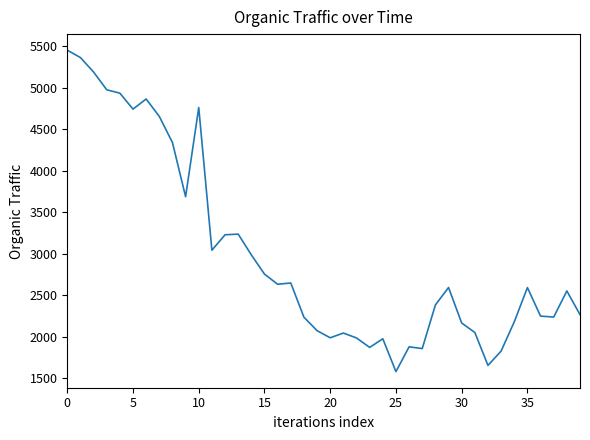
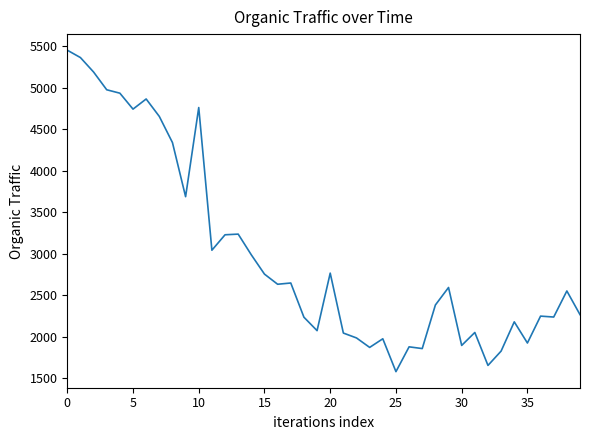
  {
    "0": 5500,
    "5": 4700,
    "10": 4800,
    "15": 2800,
-   "20": 2000,
+   "20": 2800,
    "25": 1600,
-   "30": 2200,
-   "35": 2600
+   "30": 1900,
+   "35": 1900
  }
